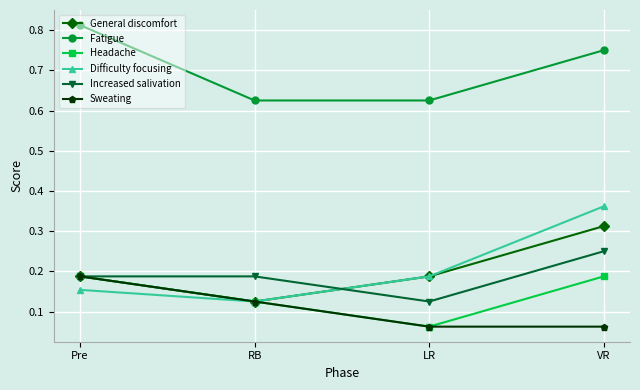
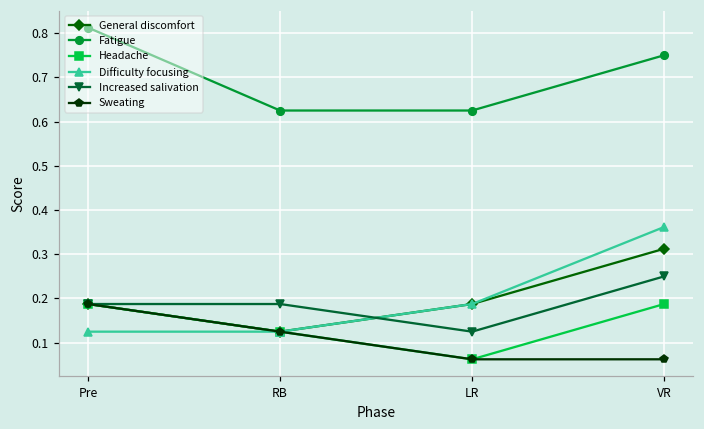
  {
    "Difficulty focusing": {
-     "Pre": 0.15,
+     "Pre": 0.13,
      "VR": 0.36
    }
  }
